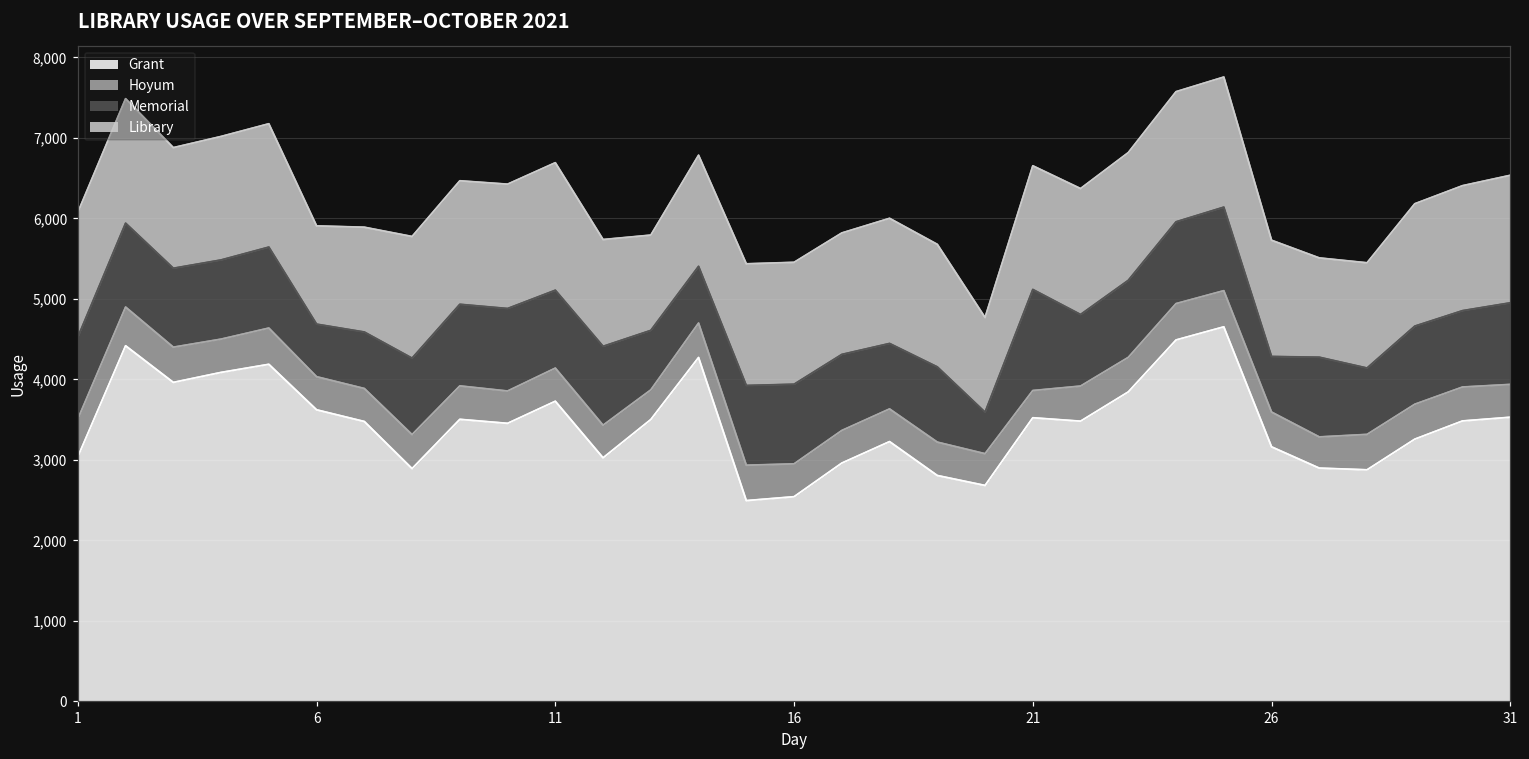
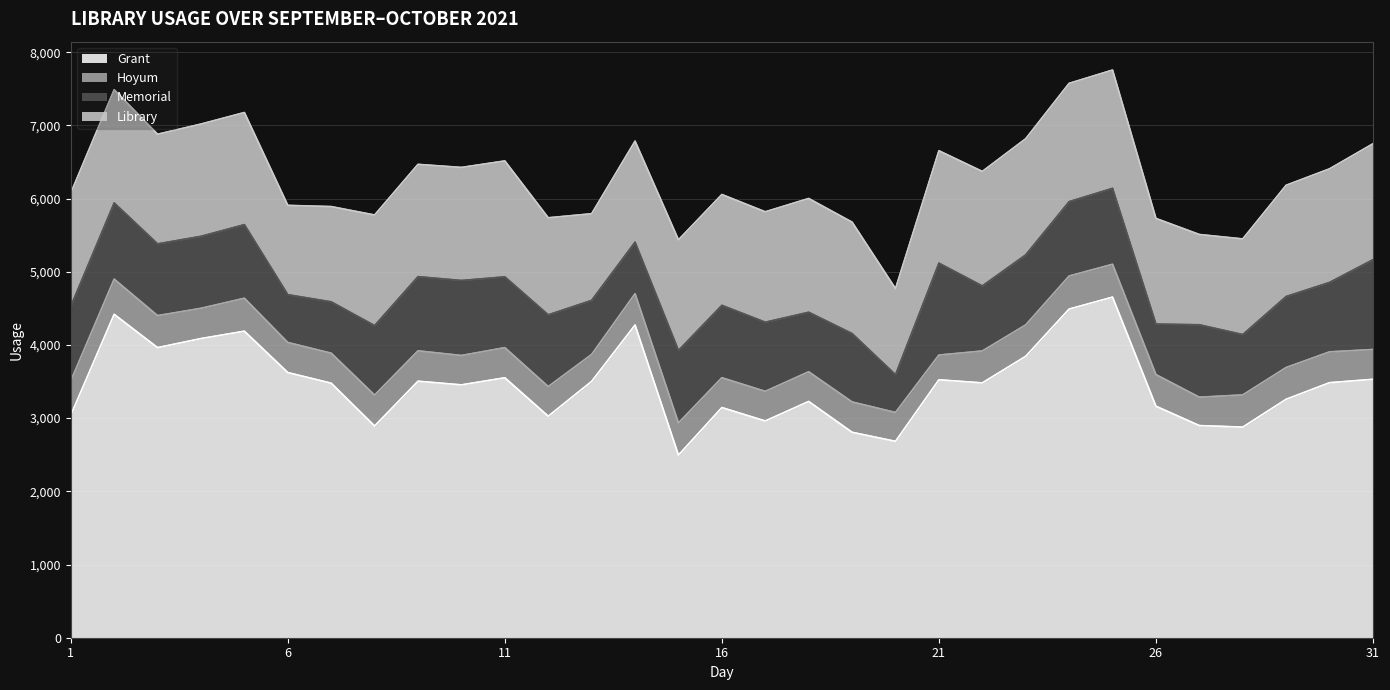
  {
    "Grant": {
      "1": "3,000",
      "6": "3,600",
-     "11": "3,700",
-     "16": "2,500",
+     "11": "3,600",
+     "16": "3,100",
      "21": "3,500",
      "26": "3,200",
      "31": "3,500"
    },
    "Memorial": {
      "1": "1,000",
      "6": "700",
      "11": "1,000",
      "16": "1,000",
      "21": "1,300",
      "26": "700",
-     "31": "1,000"
+     "31": "1,200"
    }
  }
